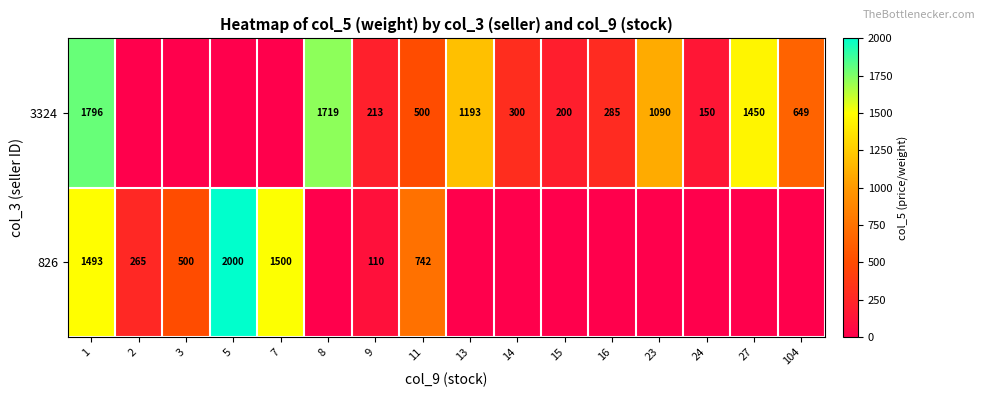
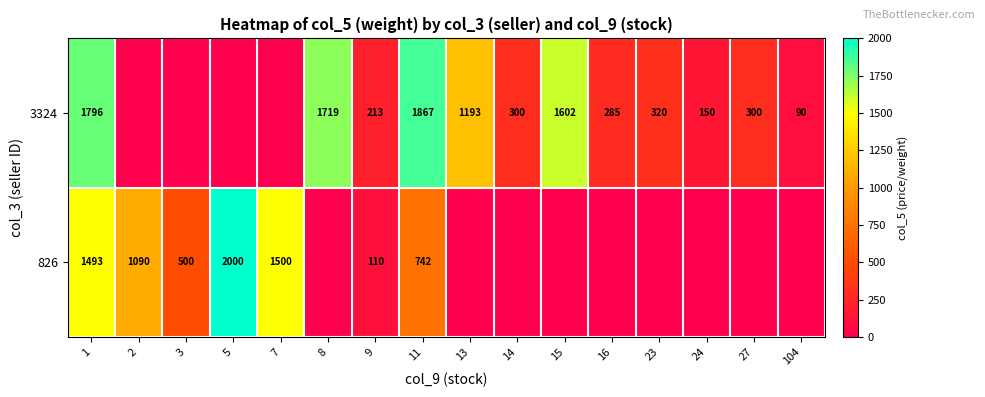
  {
    "3324": {
      "1": 1796,
      "8": 1719,
      "9": 213,
-     "11": 500,
+     "11": 1867,
      "13": 1193,
      "14": 300,
-     "15": 200,
+     "15": 1602,
      "16": 285,
-     "23": 1090,
+     "23": 320,
      "24": 150,
-     "27": 1450,
-     "104": 649
+     "27": 300,
+     "104": 90
    },
    "826": {
      "1": 1493,
-     "2": 265,
+     "2": 1090,
      "3": 500,
      "5": 2000,
      "7": 1500,
      "9": 110,
      "11": 742
    }
  }
